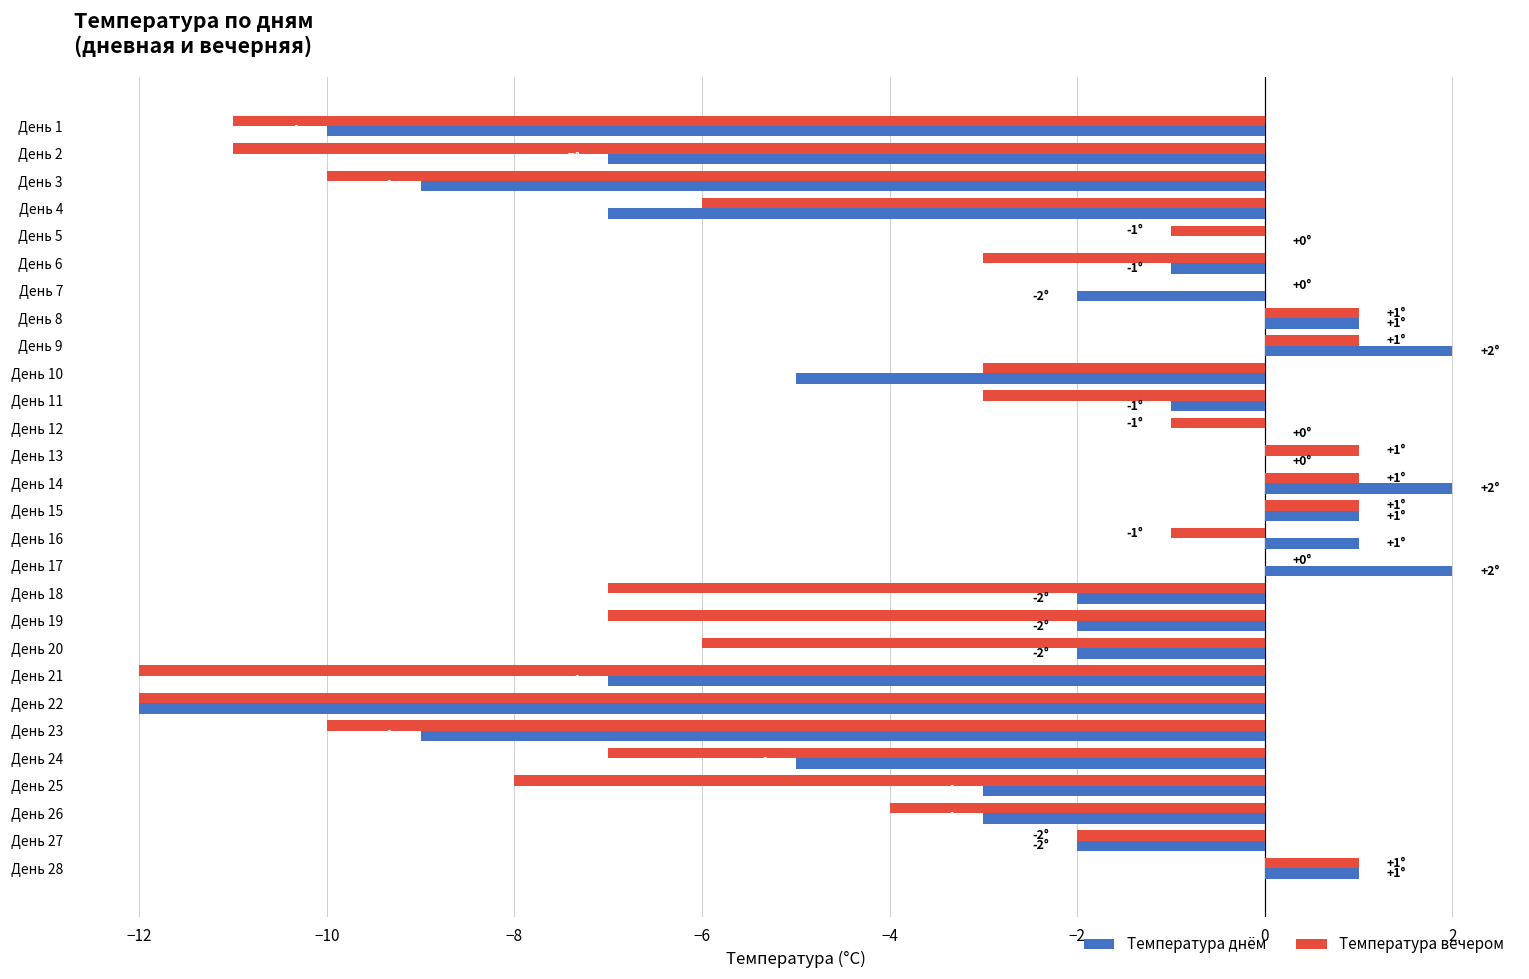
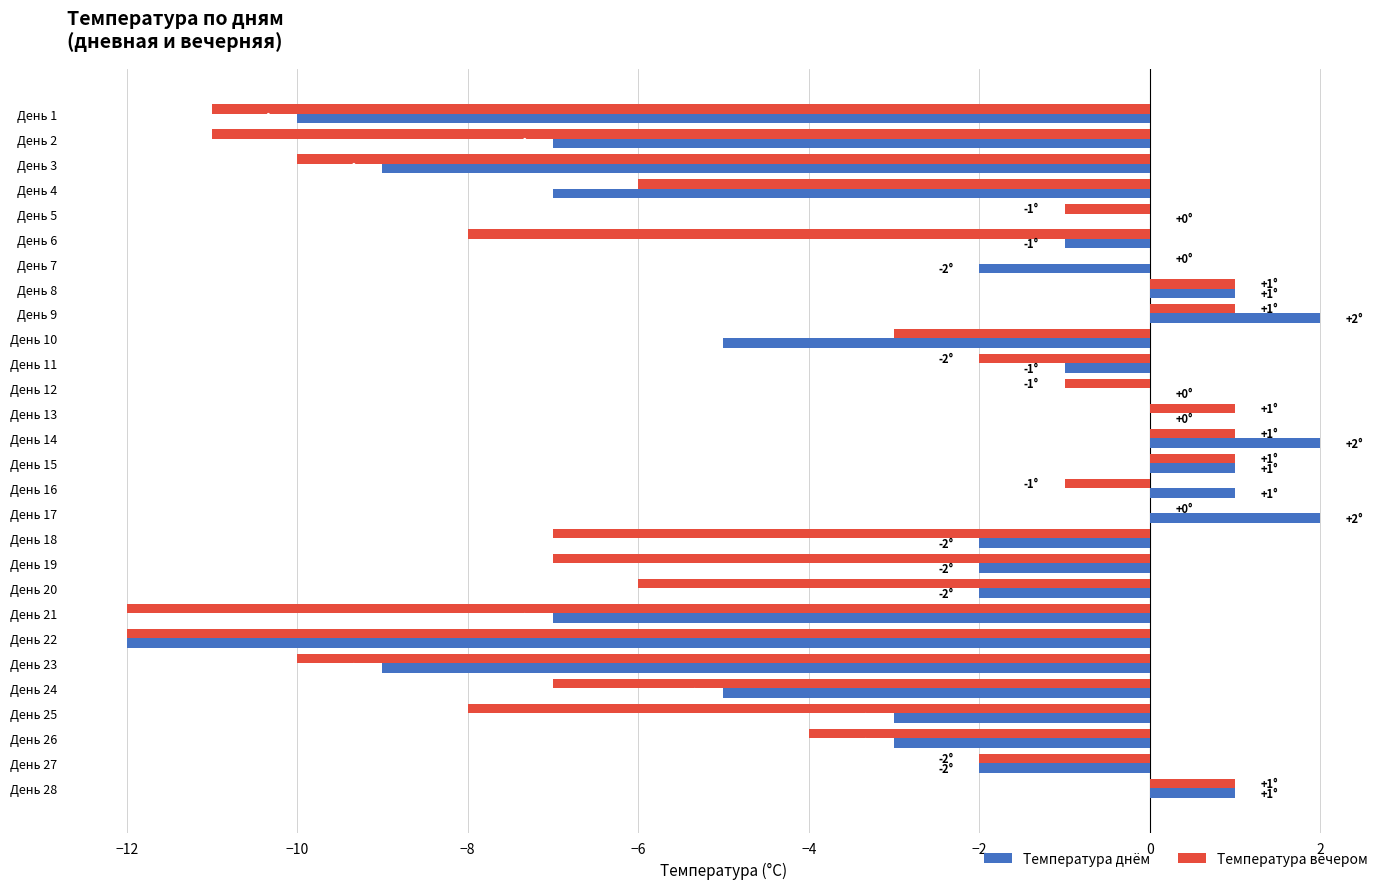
  {
    "Температура днём": {
      "День 1": -10,
      "День 2": -7,
      "День 3": -9,
      "День 4": -7,
      "День 10": -5,
      "День 21": -7,
      "День 22": -12,
      "День 23": -9,
      "День 24": -5,
      "День 25": -3,
      "День 26": -3
    },
    "Температура вечером": {
      "День 1": -11,
      "День 2": -11,
      "День 3": -10,
      "День 4": -6,
-     "День 6": -3,
+     "День 6": -8,
      "День 10": -3,
-     "День 11": -3,
+     "День 11": -2,
      "День 18": -7,
      "День 19": -7,
      "День 20": -6,
      "День 21": -12,
      "День 22": -12,
      "День 23": -10,
      "День 24": -7,
      "День 25": -8,
      "День 26": -4
    }
  }
